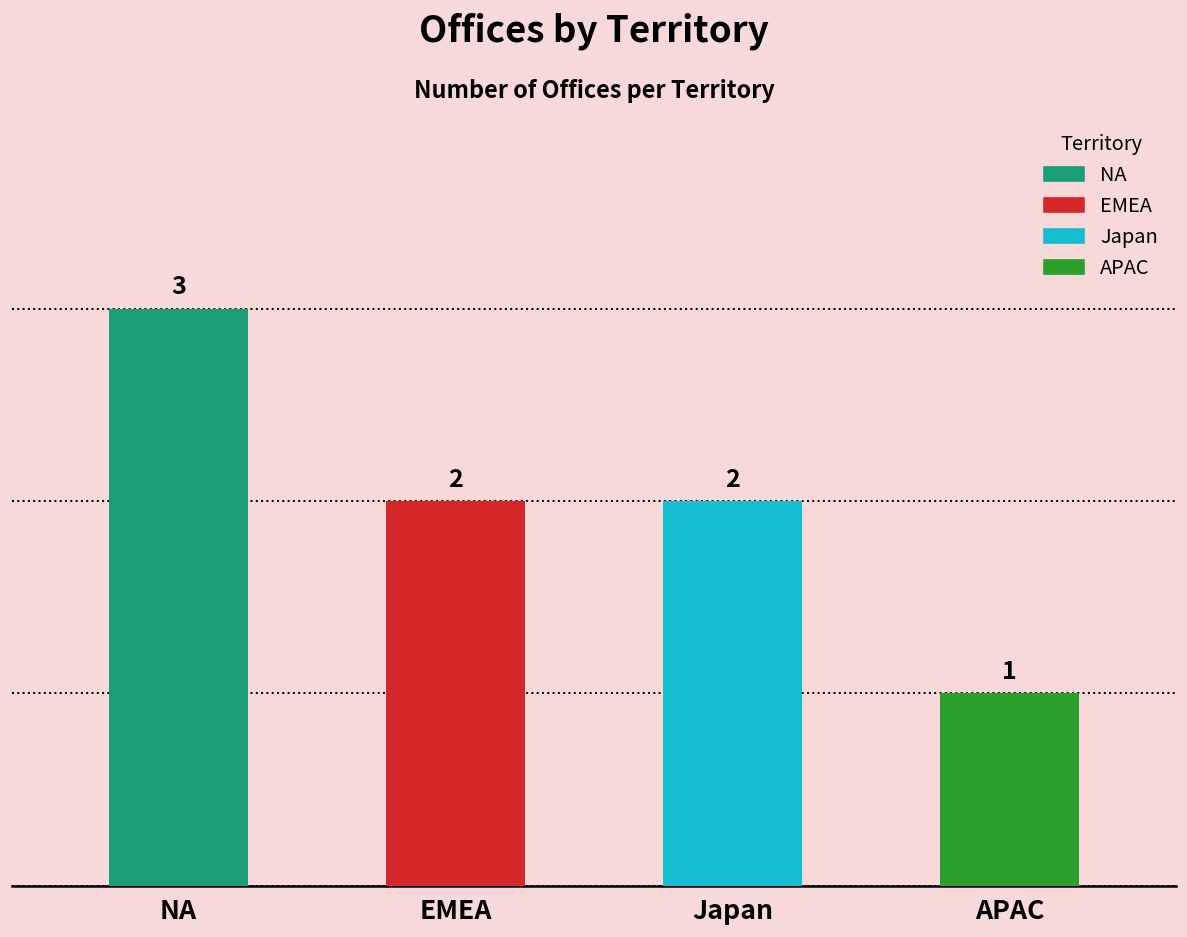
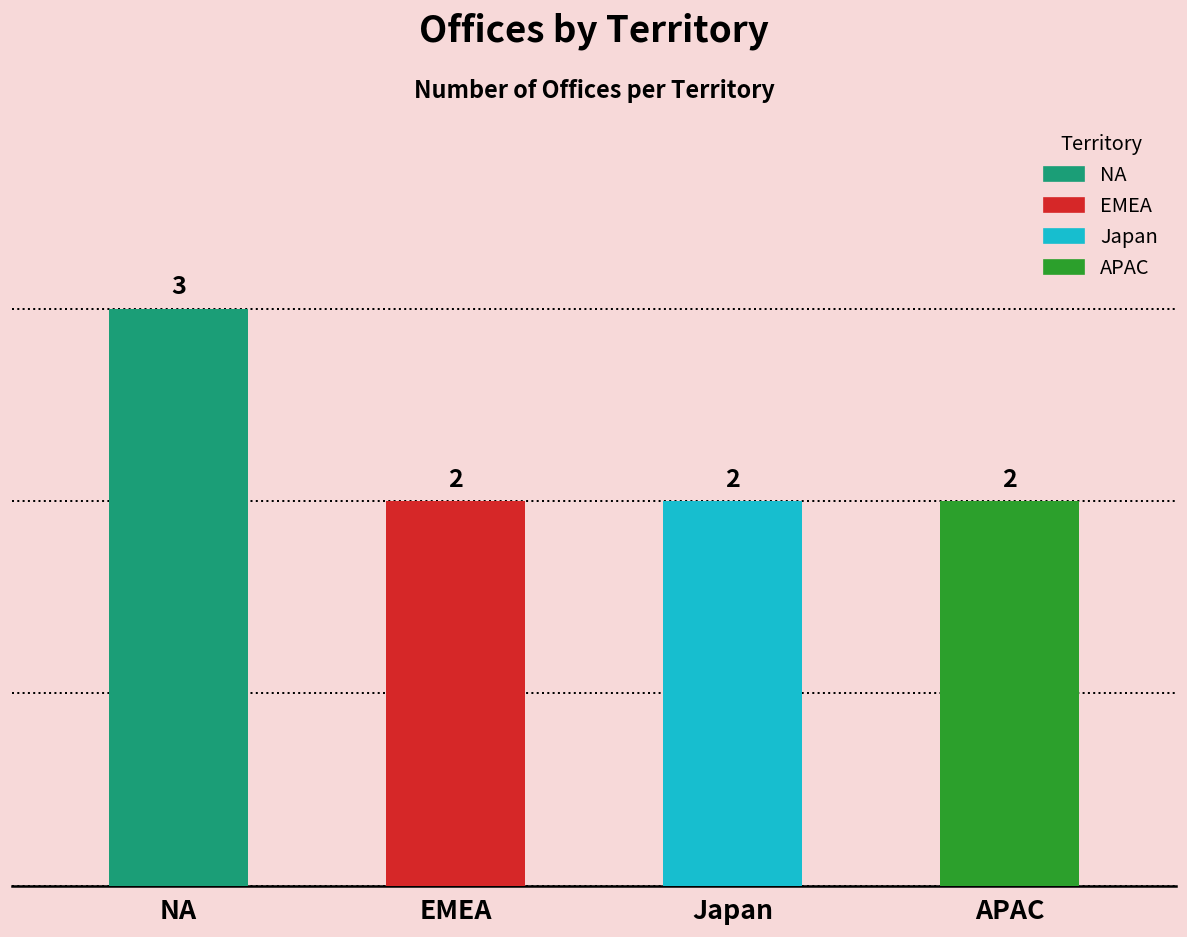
  {
    "NA": 3,
    "EMEA": 2,
    "Japan": 2,
-   "APAC": 1
+   "APAC": 2
  }
